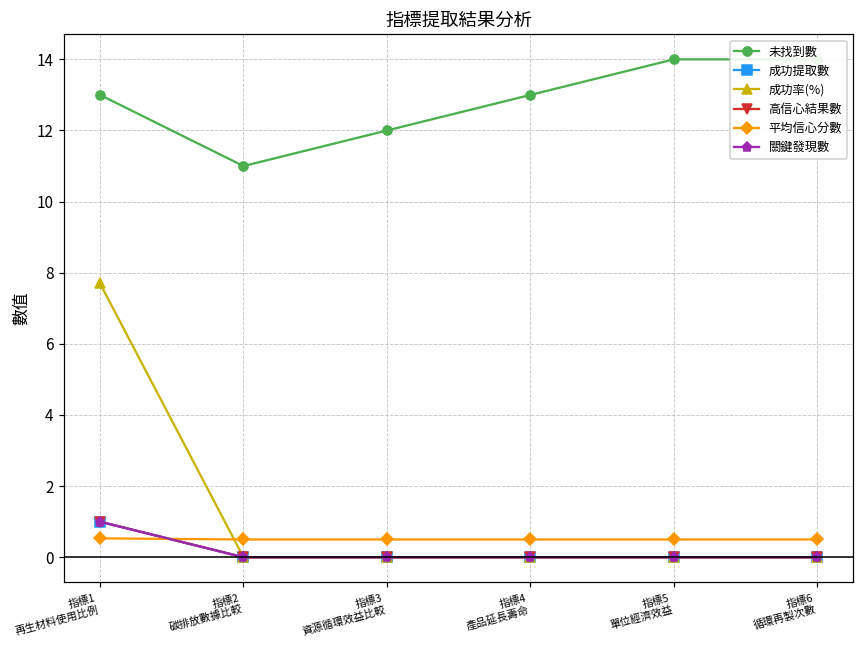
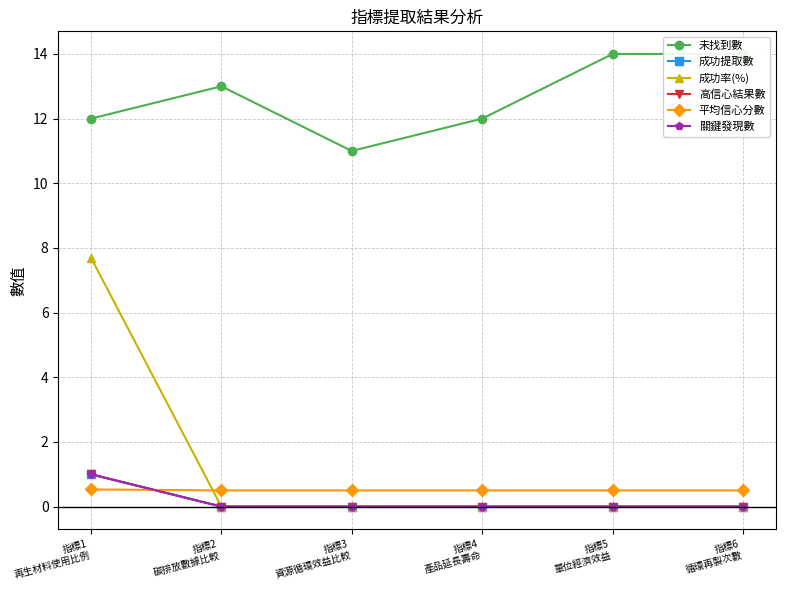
  {
    "未找到數": {
-     "指標1 再生材料使用比例": 13,
-     "指標2 碳排放數據比較": 11,
-     "指標3 資源循環效益比較": 12,
-     "指標4 產品延長壽命": 13,
+     "指標1 再生材料使用比例": 12,
+     "指標2 碳排放數據比較": 13,
+     "指標3 資源循環效益比較": 11,
+     "指標4 產品延長壽命": 12,
      "指標5 單位經濟效益": 14
    },
    "關鍵發現數": {
      "指標1 再生材料使用比例": 1
    },
    "成功率(%)": {
      "指標1 再生材料使用比例": 7.7
    },
    "平均信心分數": {
      "指標1 再生材料使用比例": 0.5,
      "指標2 碳排放數據比較": 0.5,
      "指標3 資源循環效益比較": 0.5,
      "指標4 產品延長壽命": 0.5,
      "指標5 單位經濟效益": 0.5,
      "指標6 循環再製次數": 0.5
    }
  }
